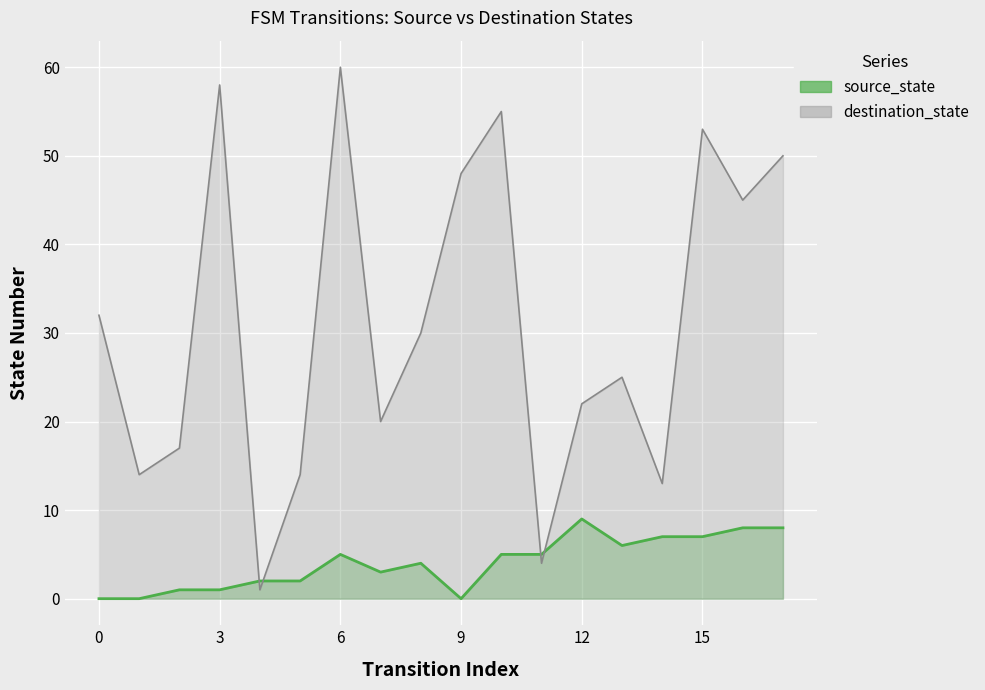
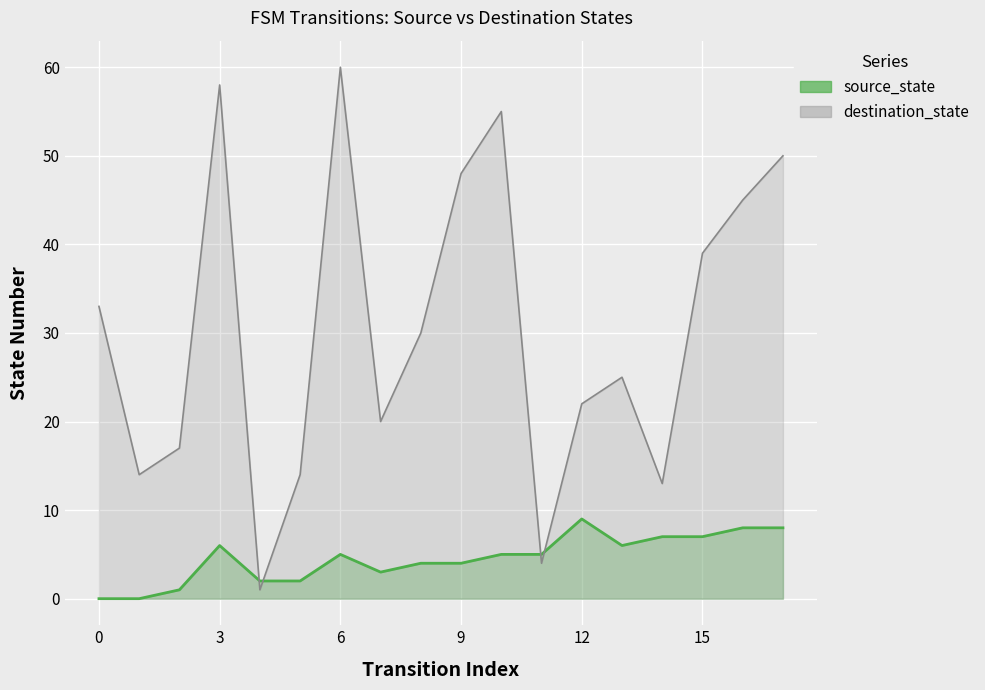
  {
    "source_state": {
      "0": 0,
-     "3": 1,
+     "3": 6,
      "6": 5,
-     "9": 0,
+     "9": 4,
      "12": 9,
      "15": 7
    },
    "destination_state": {
-     "0": 32,
+     "0": 33,
      "3": 58,
      "6": 60,
      "9": 48,
      "12": 22,
-     "15": 53
+     "15": 39
    }
  }
